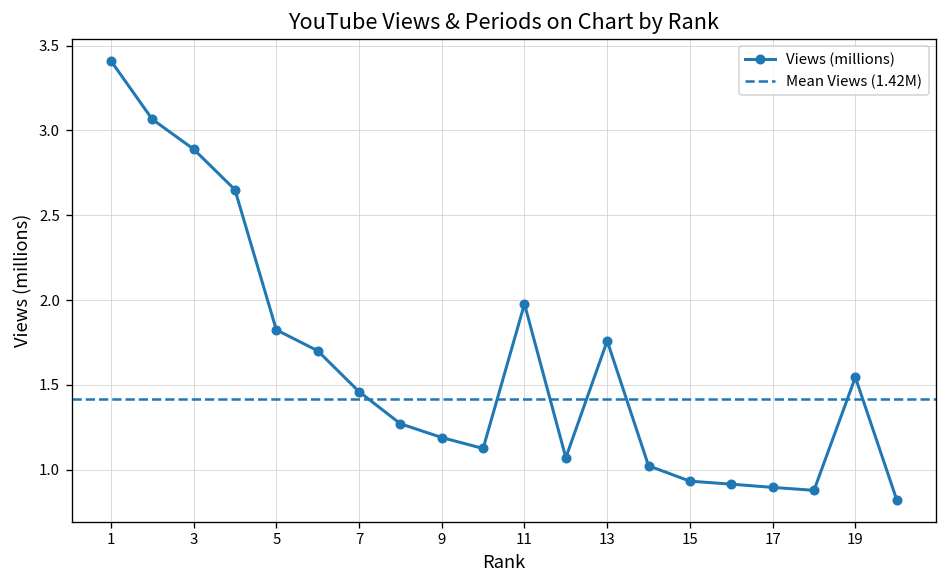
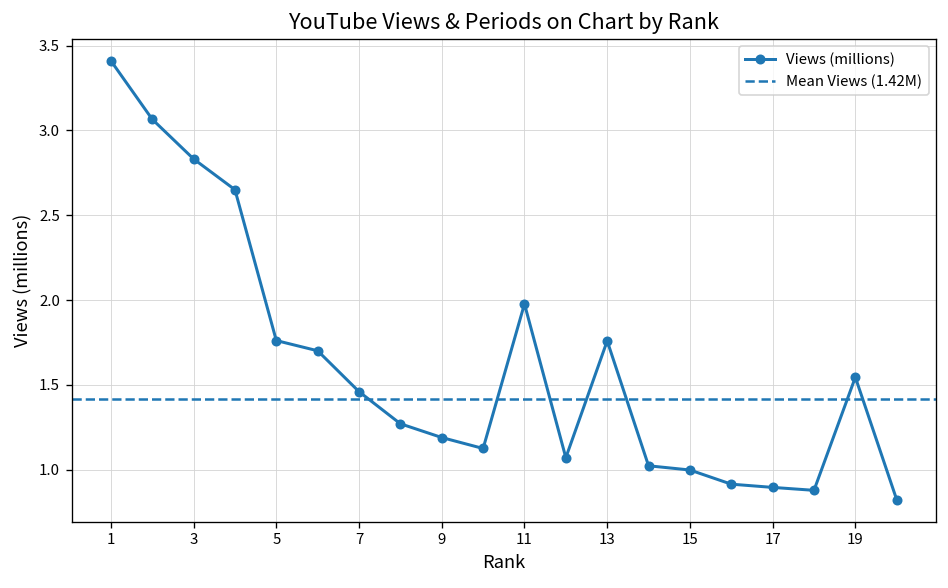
  {
    "1": 3.41,
-   "3": 2.89,
-   "5": 1.82,
+   "3": 2.83,
+   "5": 1.76,
    "7": 1.46,
    "9": 1.19,
    "11": 1.98,
    "13": 1.76,
-   "15": 0.93,
+   "15": 1.00,
    "17": 0.90,
    "19": 1.54
  }
